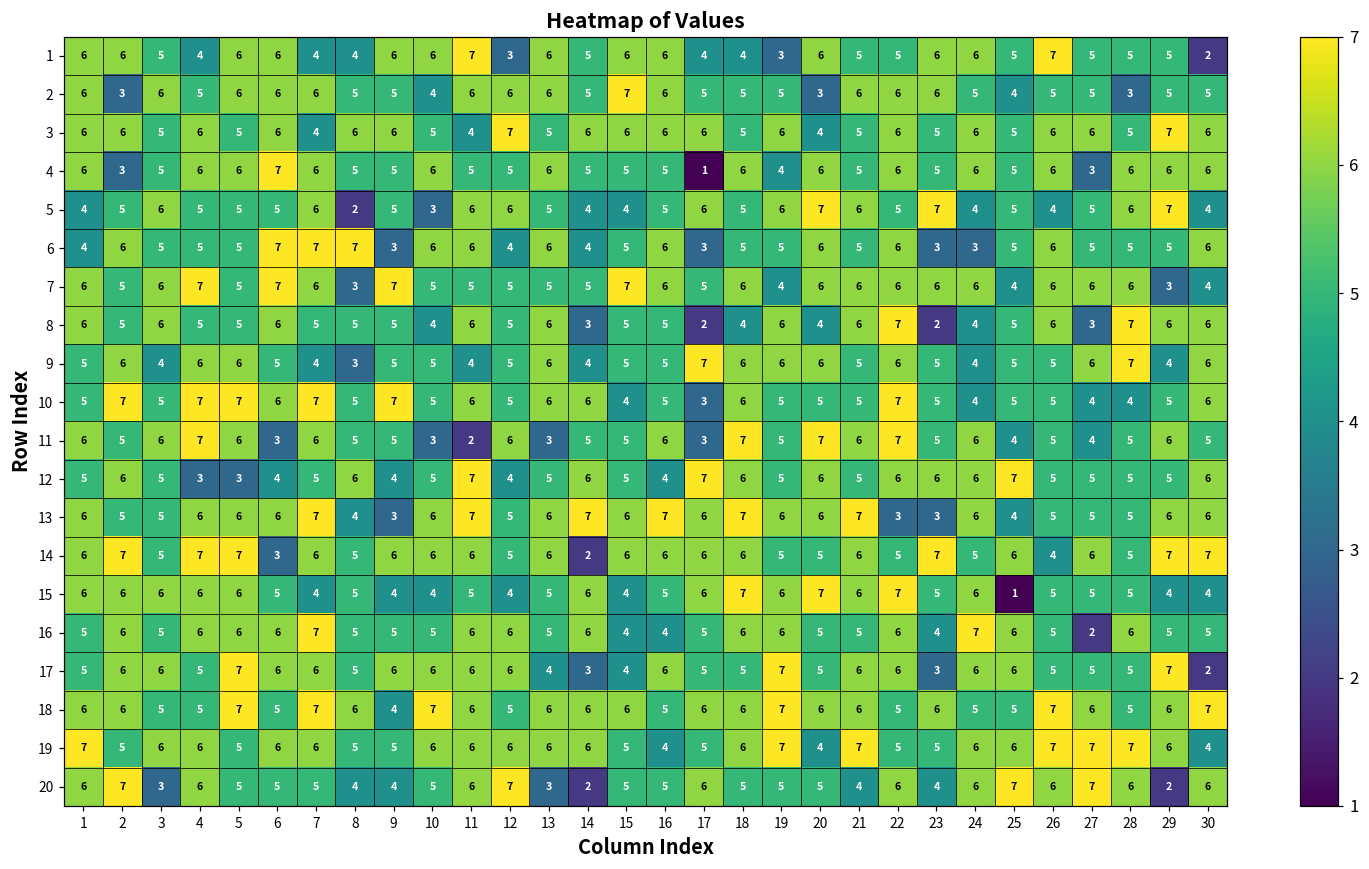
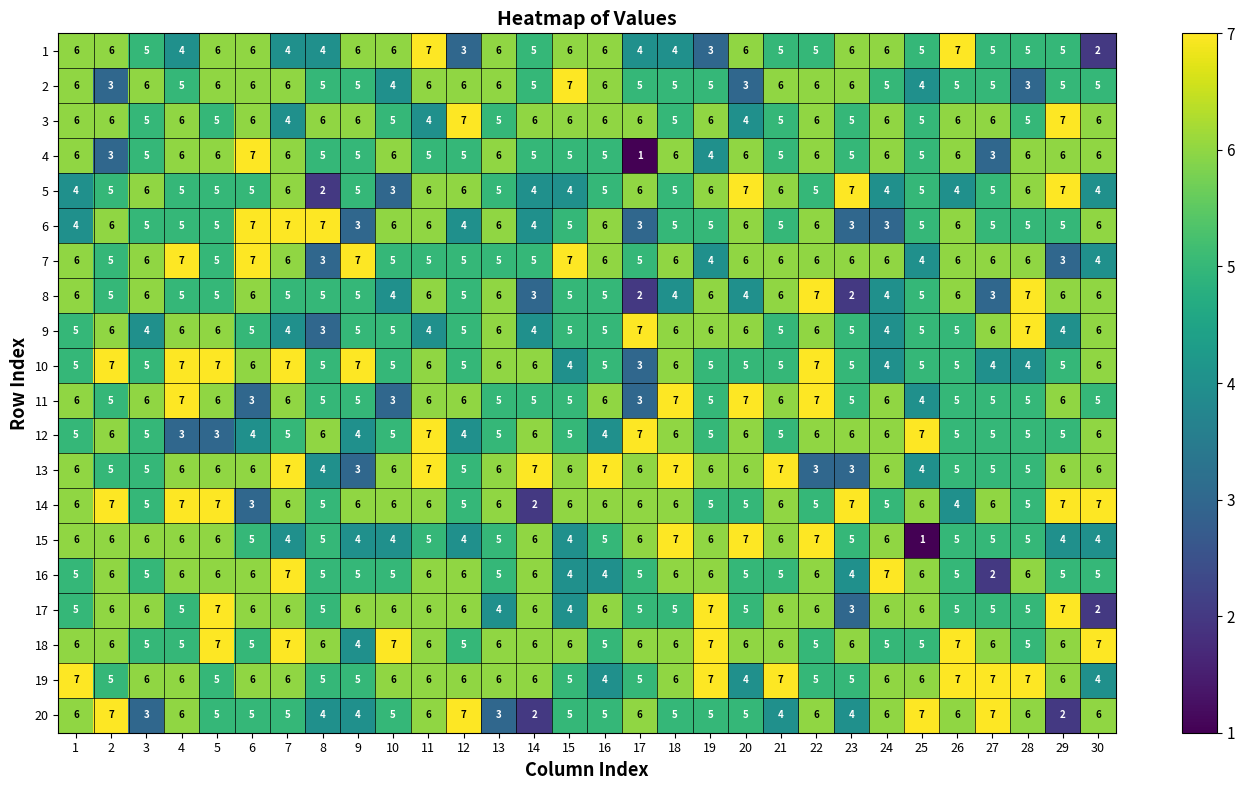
  {
    "11": {
      "1": 6,
      "2": 5,
      "3": 6,
      "4": 7,
      "5": 6,
      "6": 3,
      "7": 6,
      "8": 5,
      "9": 5,
      "10": 3,
-     "11": 2,
+     "11": 6,
      "12": 6,
-     "13": 3,
+     "13": 5,
      "14": 5,
      "15": 5,
      "16": 6,
      "17": 3,
      "18": 7,
      "19": 5,
      "20": 7,
      "21": 6,
      "22": 7,
      "23": 5,
      "24": 6,
      "25": 4,
      "26": 5,
-     "27": 4,
+     "27": 5,
      "28": 5,
      "29": 6,
      "30": 5
    },
    "17": {
      "1": 5,
      "2": 6,
      "3": 6,
      "4": 5,
      "5": 7,
      "6": 6,
      "7": 6,
      "8": 5,
      "9": 6,
      "10": 6,
      "11": 6,
      "12": 6,
      "13": 4,
-     "14": 3,
+     "14": 6,
      "15": 4,
      "16": 6,
      "17": 5,
      "18": 5,
      "19": 7,
      "20": 5,
      "21": 6,
      "22": 6,
      "23": 3,
      "24": 6,
      "25": 6,
      "26": 5,
      "27": 5,
      "28": 5,
      "29": 7,
      "30": 2
    }
  }
